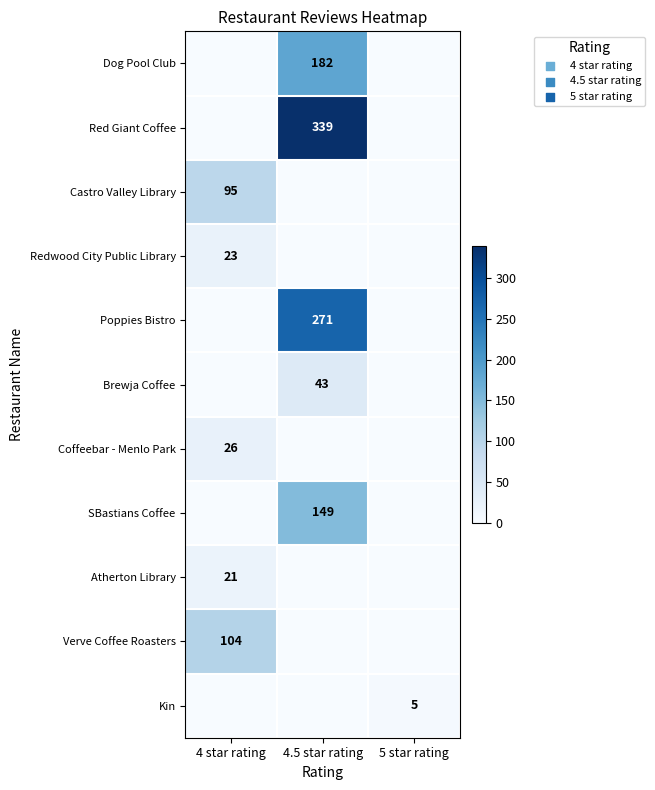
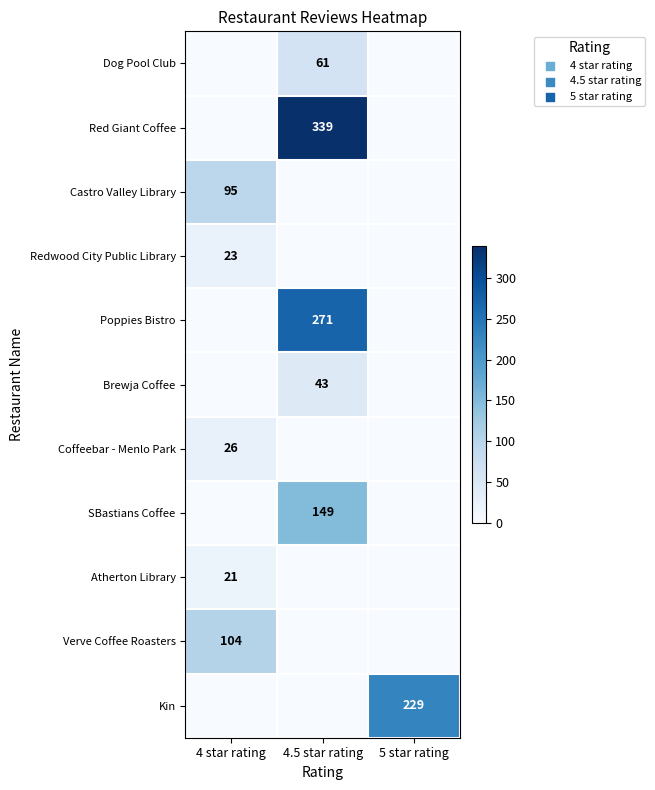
  {
    "Dog Pool Club": {
-     "4.5 star rating": 182
+     "4.5 star rating": 61
    },
    "Red Giant Coffee": {
      "4.5 star rating": 339
    },
    "Castro Valley Library": {
      "4 star rating": 95
    },
    "Redwood City Public Library": {
      "4 star rating": 23
    },
    "Poppies Bistro": {
      "4.5 star rating": 271
    },
    "Brewja Coffee": {
      "4.5 star rating": 43
    },
    "Coffeebar - Menlo Park": {
      "4 star rating": 26
    },
    "SBastians Coffee": {
      "4.5 star rating": 149
    },
    "Atherton Library": {
      "4 star rating": 21
    },
    "Verve Coffee Roasters": {
      "4 star rating": 104
    },
    "Kin": {
-     "5 star rating": 5
+     "5 star rating": 229
    }
  }
